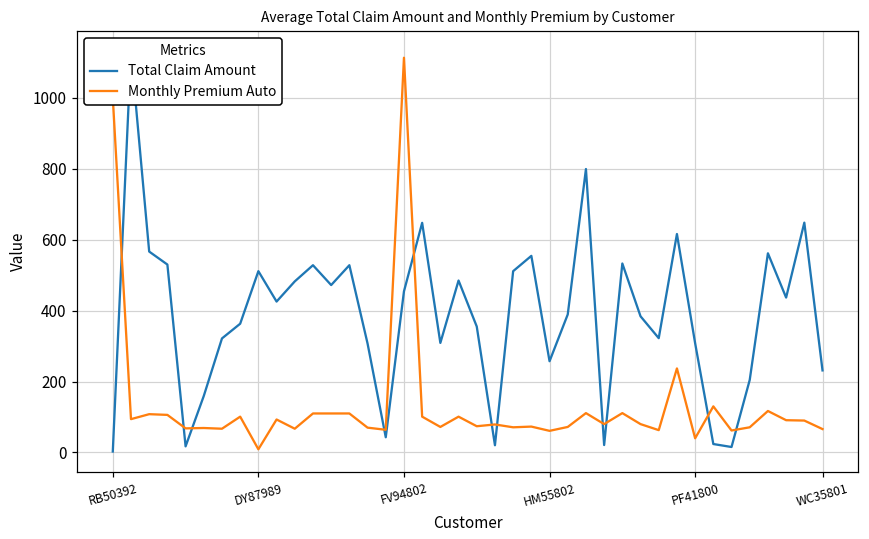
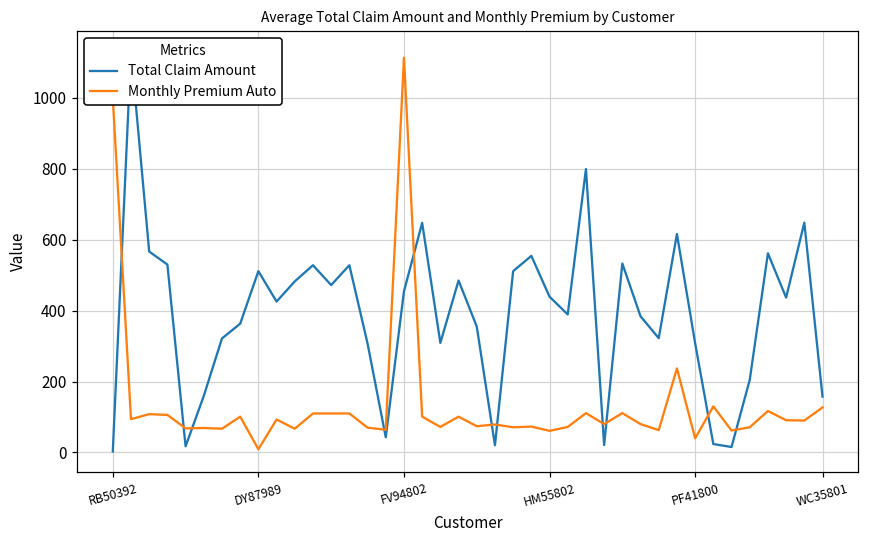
  {
    "Total Claim Amount": {
      "RB50392": 0,
      "DY87989": 510,
      "FV94802": 450,
-     "HM55802": 260,
+     "HM55802": 440,
      "PF41800": 310,
-     "WC35801": 230
+     "WC35801": 160
    },
    "Monthly Premium Auto": {
      "DY87989": 10,
      "FV94802": 1110,
      "HM55802": 60,
      "PF41800": 40,
-     "WC35801": 70
+     "WC35801": 130
    }
  }
